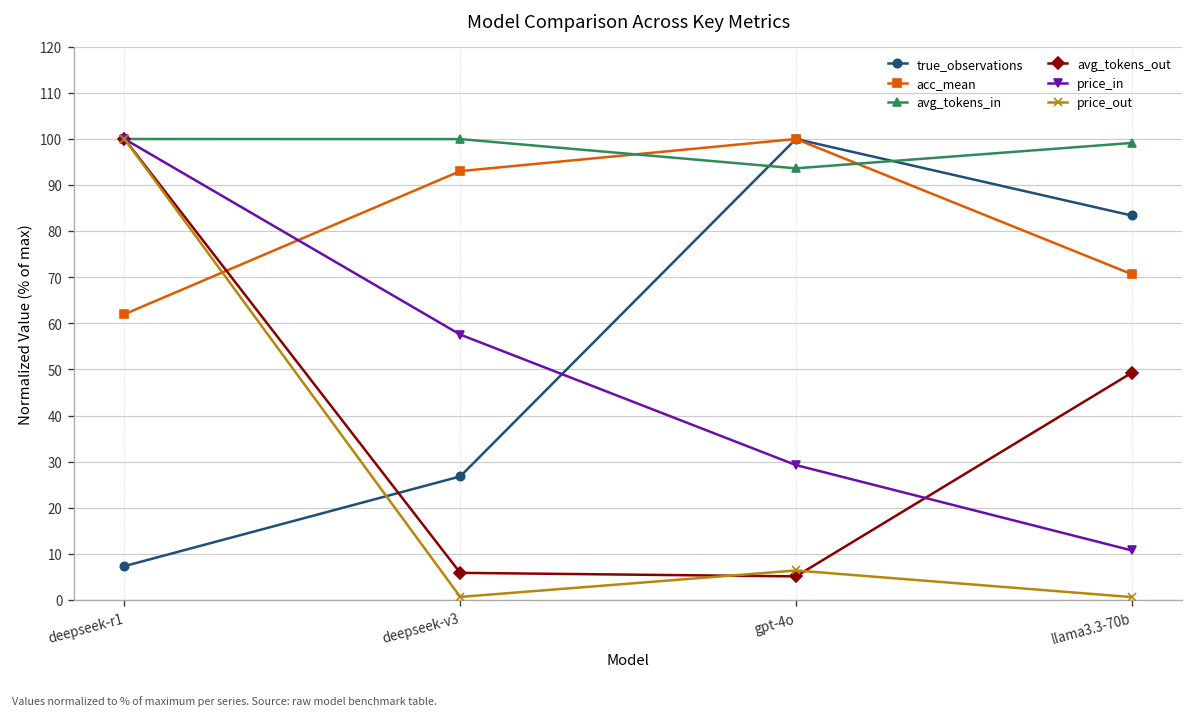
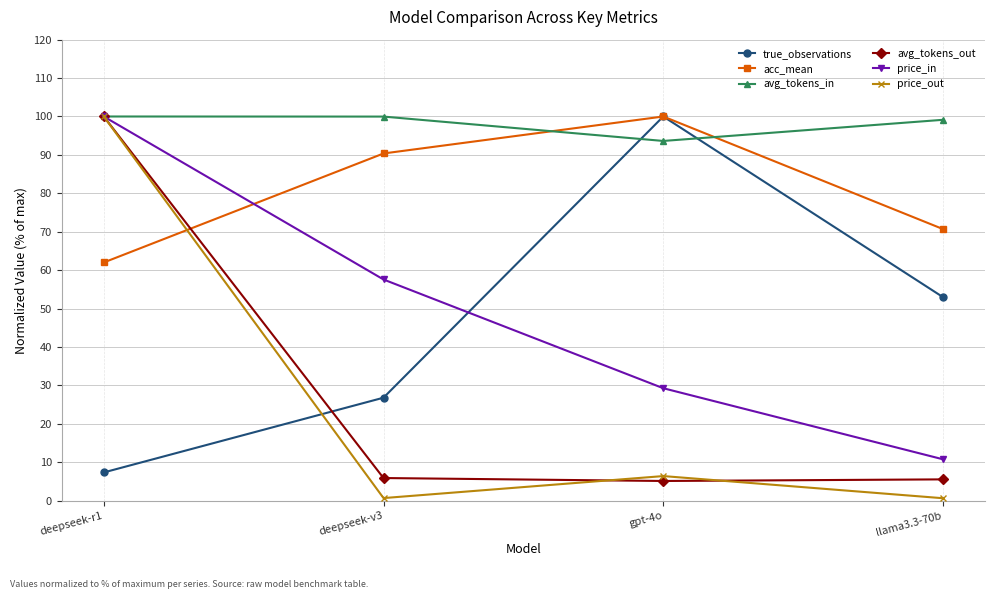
  {
    "true_observations": {
      "deepseek-r1": 7,
      "deepseek-v3": 27,
-     "llama3.3-70b": 83
+     "llama3.3-70b": 53
    },
    "acc_mean": {
      "deepseek-r1": 62,
-     "deepseek-v3": 93,
+     "deepseek-v3": 90,
      "llama3.3-70b": 71
    },
    "avg_tokens_in": {
      "deepseek-v3": 100,
      "gpt-4o": 94,
      "llama3.3-70b": 99
    },
    "avg_tokens_out": {
      "deepseek-v3": 6,
      "gpt-4o": 5,
-     "llama3.3-70b": 49
+     "llama3.3-70b": 6
    },
    "price_in": {
      "deepseek-v3": 58,
      "gpt-4o": 29,
      "llama3.3-70b": 11
    },
    "price_out": {
      "deepseek-v3": 1,
      "gpt-4o": 6,
      "llama3.3-70b": 1
    }
  }
